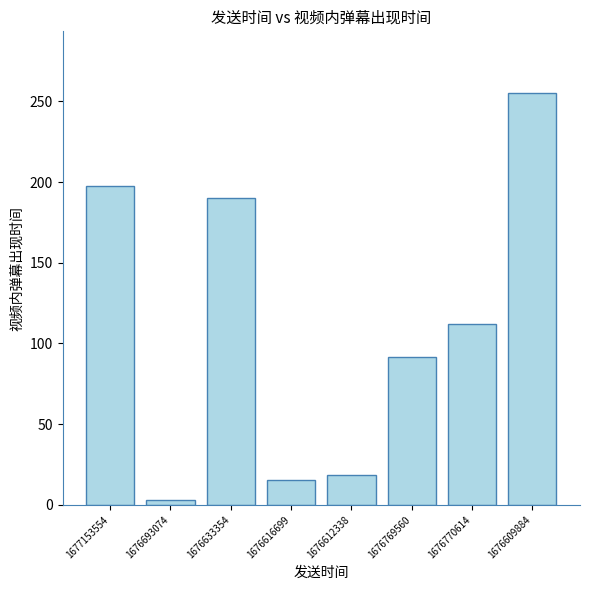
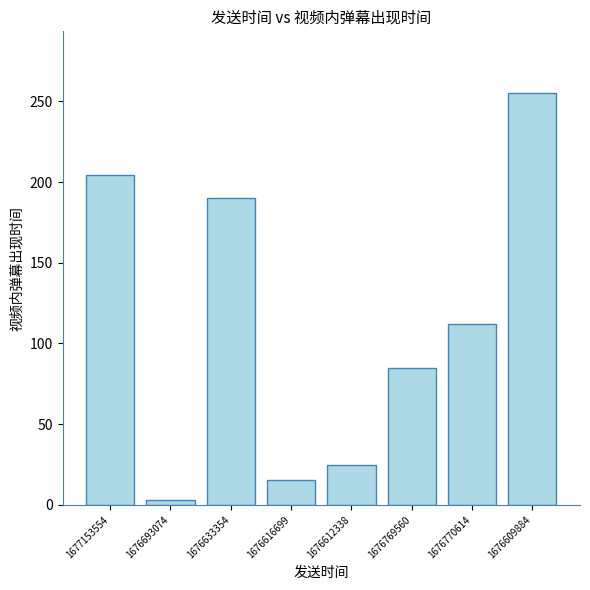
  {
-   "1677153554": 197,
+   "1677153554": 204,
    "1676693074": 3,
    "1676633354": 190,
    "1676616699": 15,
-   "1676612338": 19,
-   "1676769560": 92,
+   "1676612338": 25,
+   "1676769560": 85,
    "1676770614": 112,
    "1676609884": 255
  }
